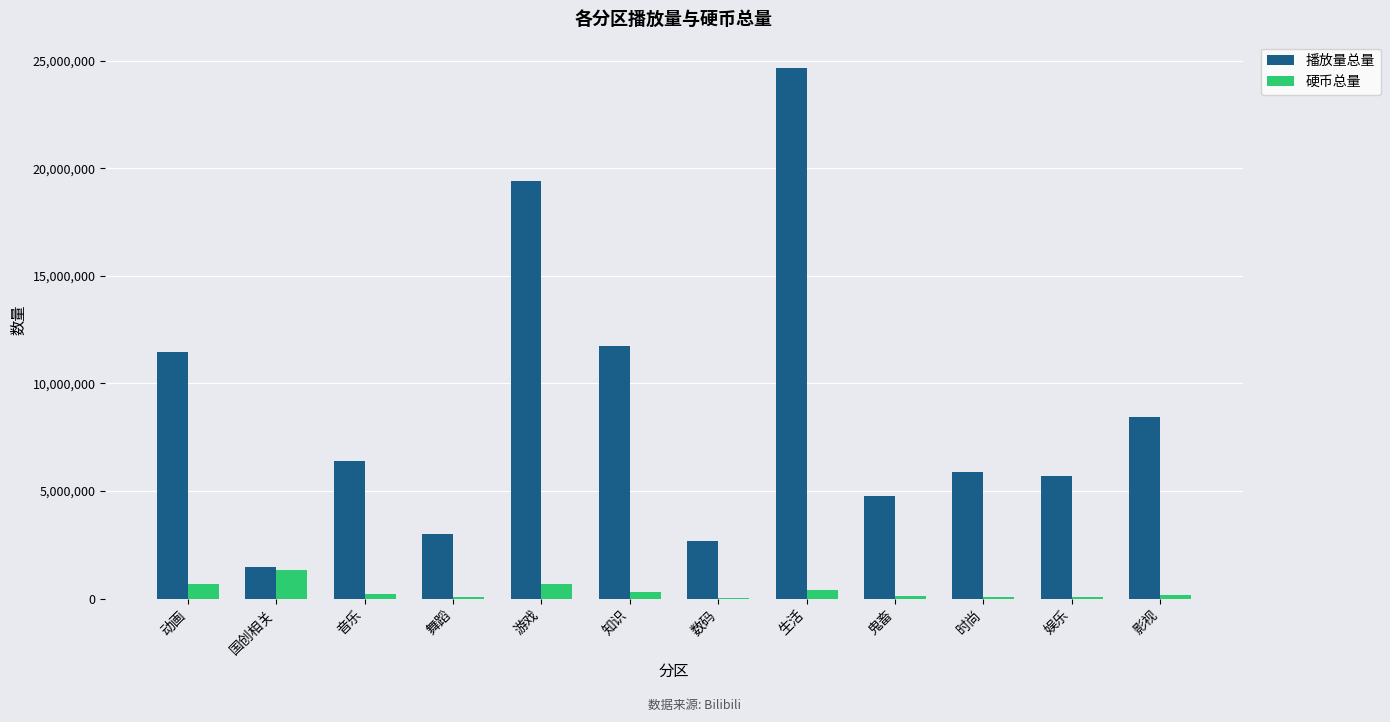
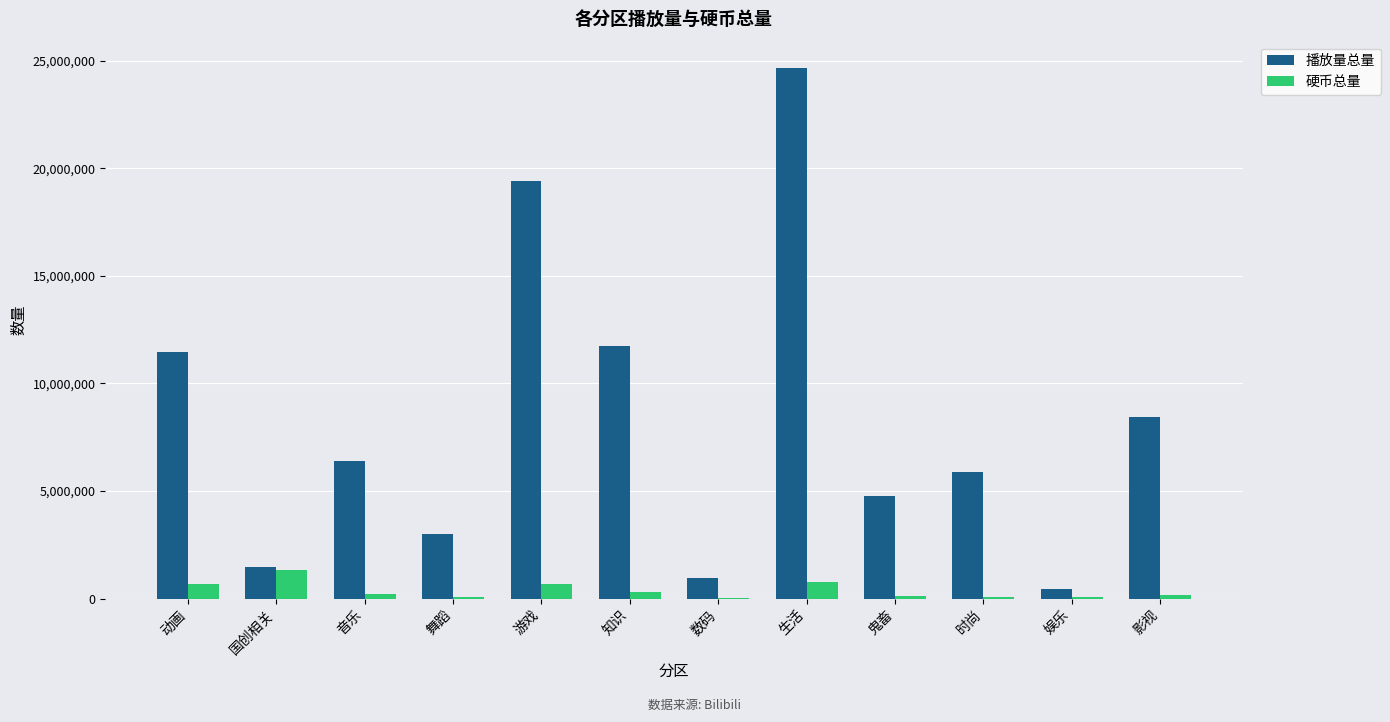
  {
    "播放量总量": {
      "动画": "11,500,000",
      "国创相关": "1,500,000",
      "音乐": "6,400,000",
      "舞蹈": "3,000,000",
      "游戏": "19,400,000",
      "知识": "11,700,000",
-     "数码": "2,700,000",
+     "数码": "1,000,000",
      "生活": "24,600,000",
      "鬼畜": "4,800,000",
      "时尚": "5,900,000",
-     "娱乐": "5,700,000",
+     "娱乐": "400,000",
      "影视": "8,400,000"
    },
    "硬币总量": {
      "动画": "700,000",
      "国创相关": "1,300,000",
      "音乐": "200,000",
      "游戏": "700,000",
      "知识": "300,000",
-     "生活": "400,000",
+     "生活": "800,000",
      "鬼畜": "100,000",
      "影视": "200,000"
    }
  }
